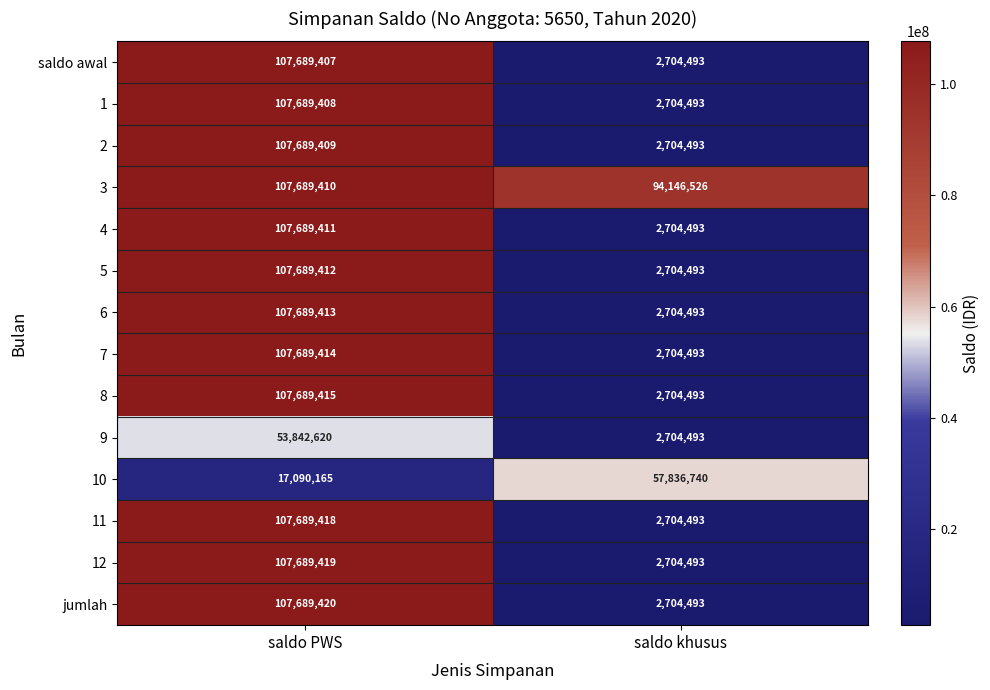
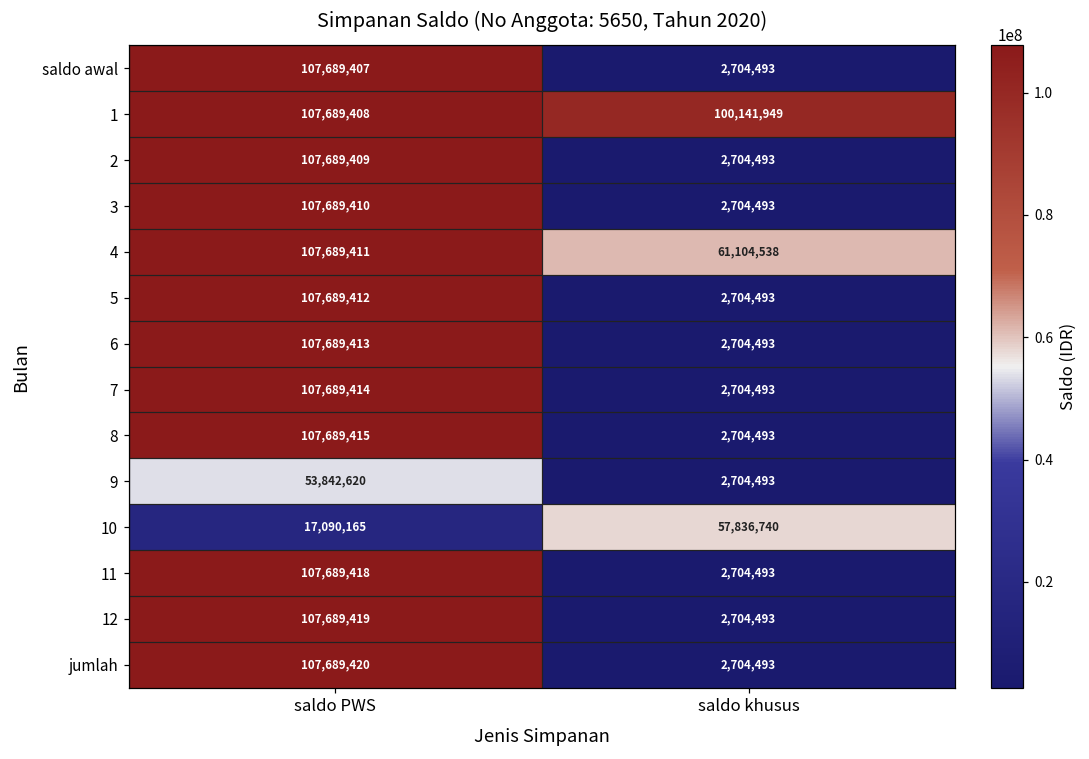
  {
    "saldo awal": {
      "saldo PWS": "107,689,407",
      "saldo khusus": "2,704,493"
    },
    "1": {
      "saldo PWS": "107,689,408",
-     "saldo khusus": "2,704,493"
+     "saldo khusus": "100,141,949"
    },
    "2": {
      "saldo PWS": "107,689,409",
      "saldo khusus": "2,704,493"
    },
    "3": {
      "saldo PWS": "107,689,410",
-     "saldo khusus": "94,146,526"
+     "saldo khusus": "2,704,493"
    },
    "4": {
      "saldo PWS": "107,689,411",
-     "saldo khusus": "2,704,493"
+     "saldo khusus": "61,104,538"
    },
    "5": {
      "saldo PWS": "107,689,412",
      "saldo khusus": "2,704,493"
    },
    "6": {
      "saldo PWS": "107,689,413",
      "saldo khusus": "2,704,493"
    },
    "7": {
      "saldo PWS": "107,689,414",
      "saldo khusus": "2,704,493"
    },
    "8": {
      "saldo PWS": "107,689,415",
      "saldo khusus": "2,704,493"
    },
    "9": {
      "saldo PWS": "53,842,620",
      "saldo khusus": "2,704,493"
    },
    "10": {
      "saldo PWS": "17,090,165",
      "saldo khusus": "57,836,740"
    },
    "11": {
      "saldo PWS": "107,689,418",
      "saldo khusus": "2,704,493"
    },
    "12": {
      "saldo PWS": "107,689,419",
      "saldo khusus": "2,704,493"
    },
    "jumlah": {
      "saldo PWS": "107,689,420",
      "saldo khusus": "2,704,493"
    }
  }
